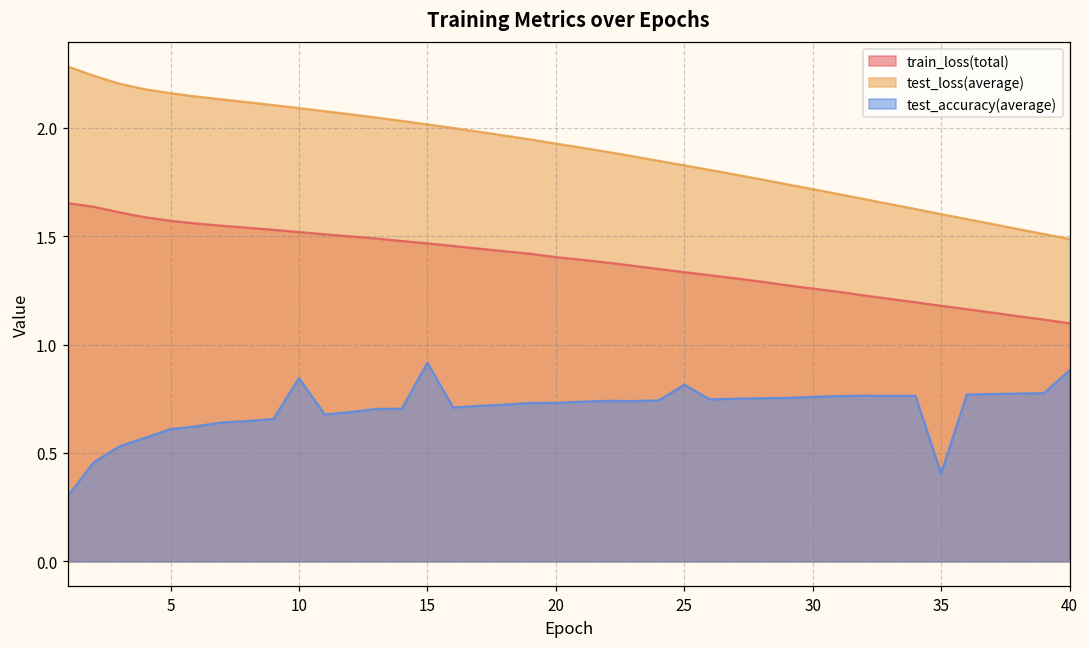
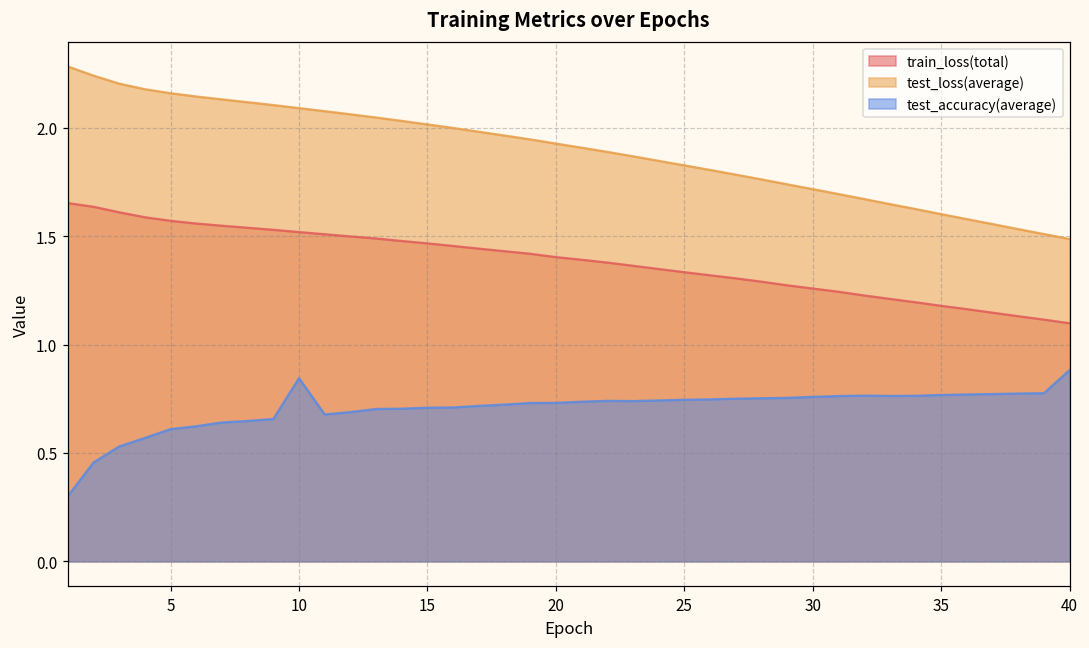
  {
    "test_accuracy(average)": {
      "5": 0.61,
      "10": 0.85,
-     "15": 0.92,
+     "15": 0.71,
      "20": 0.73,
-     "25": 0.81,
+     "25": 0.75,
      "30": 0.76,
-     "35": 0.41,
+     "35": 0.77,
      "40": 0.88
    }
  }
